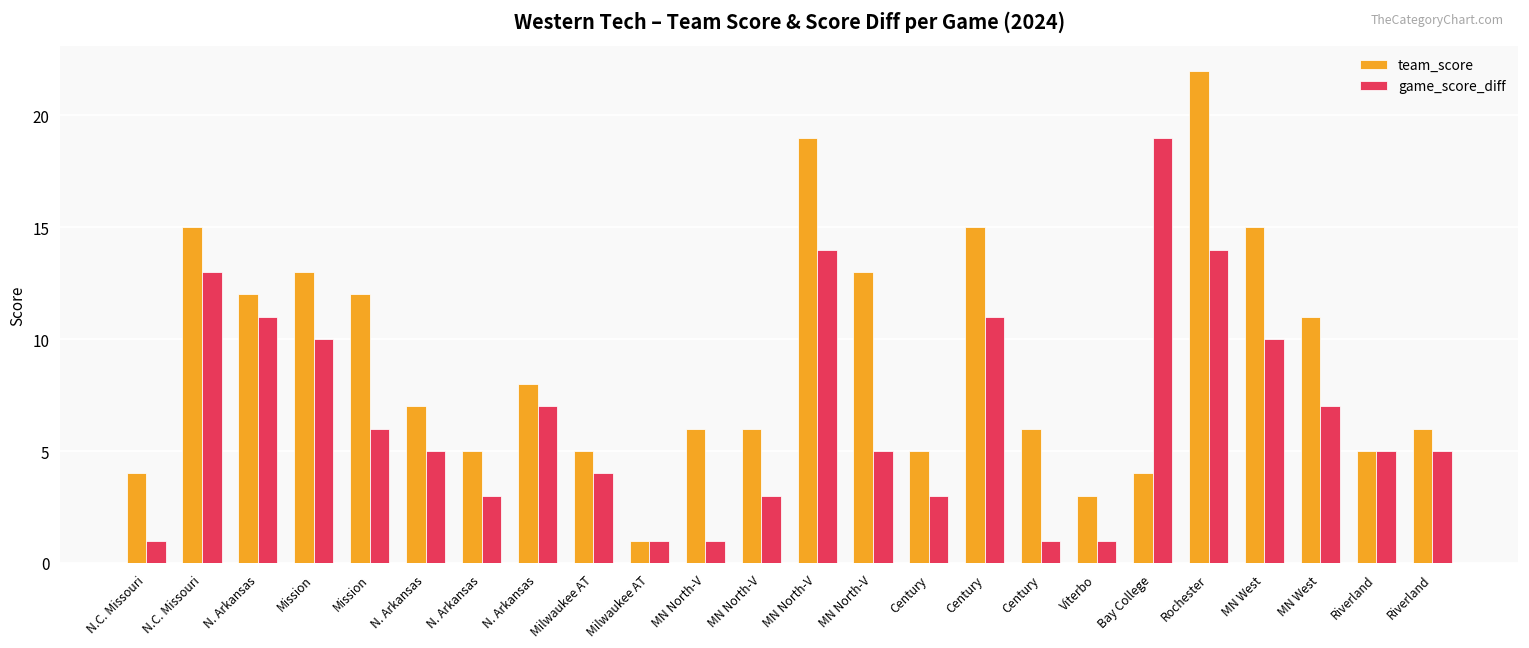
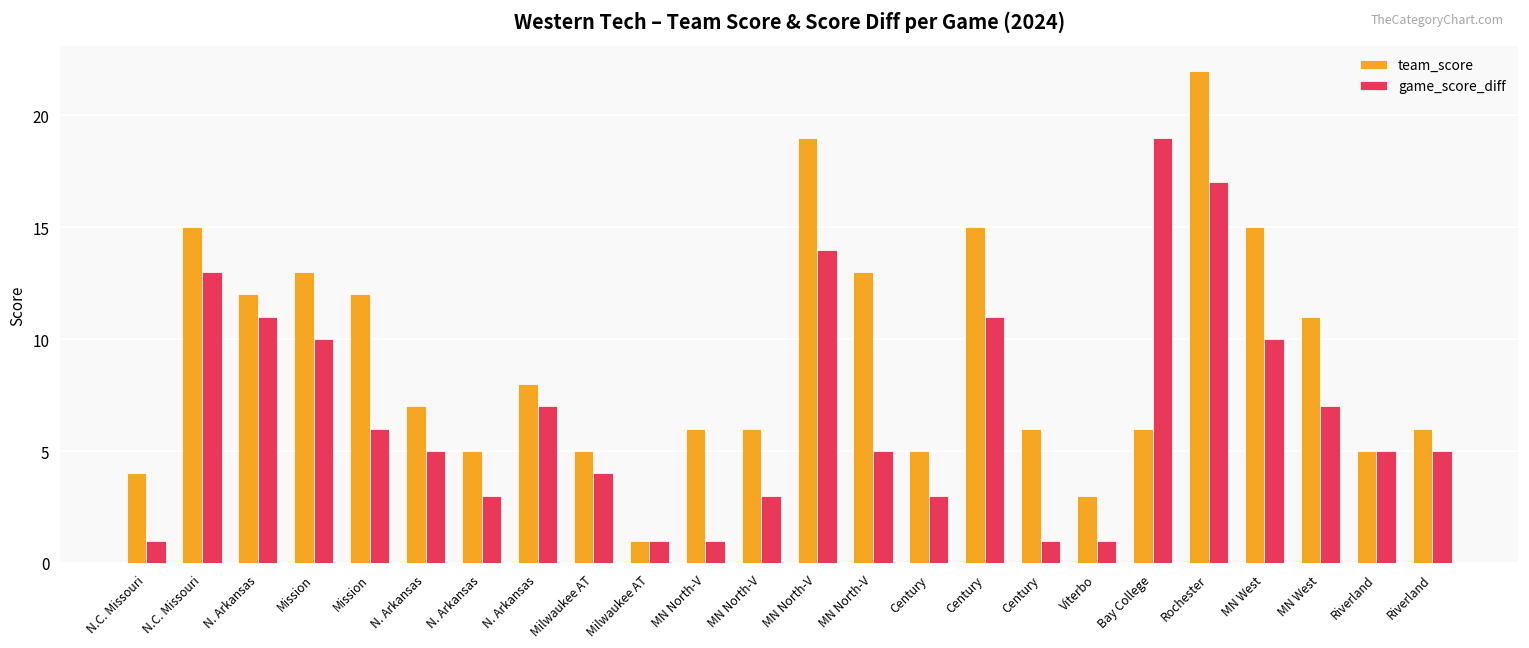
  {
    "team_score": {
      "Viterbo": 3,
-     "Bay College": 4,
+     "Bay College": 6,
      "Rochester": 22
    },
    "game_score_diff": {
      "Viterbo": 1,
      "Bay College": 19,
-     "Rochester": 14
+     "Rochester": 17
    }
  }
